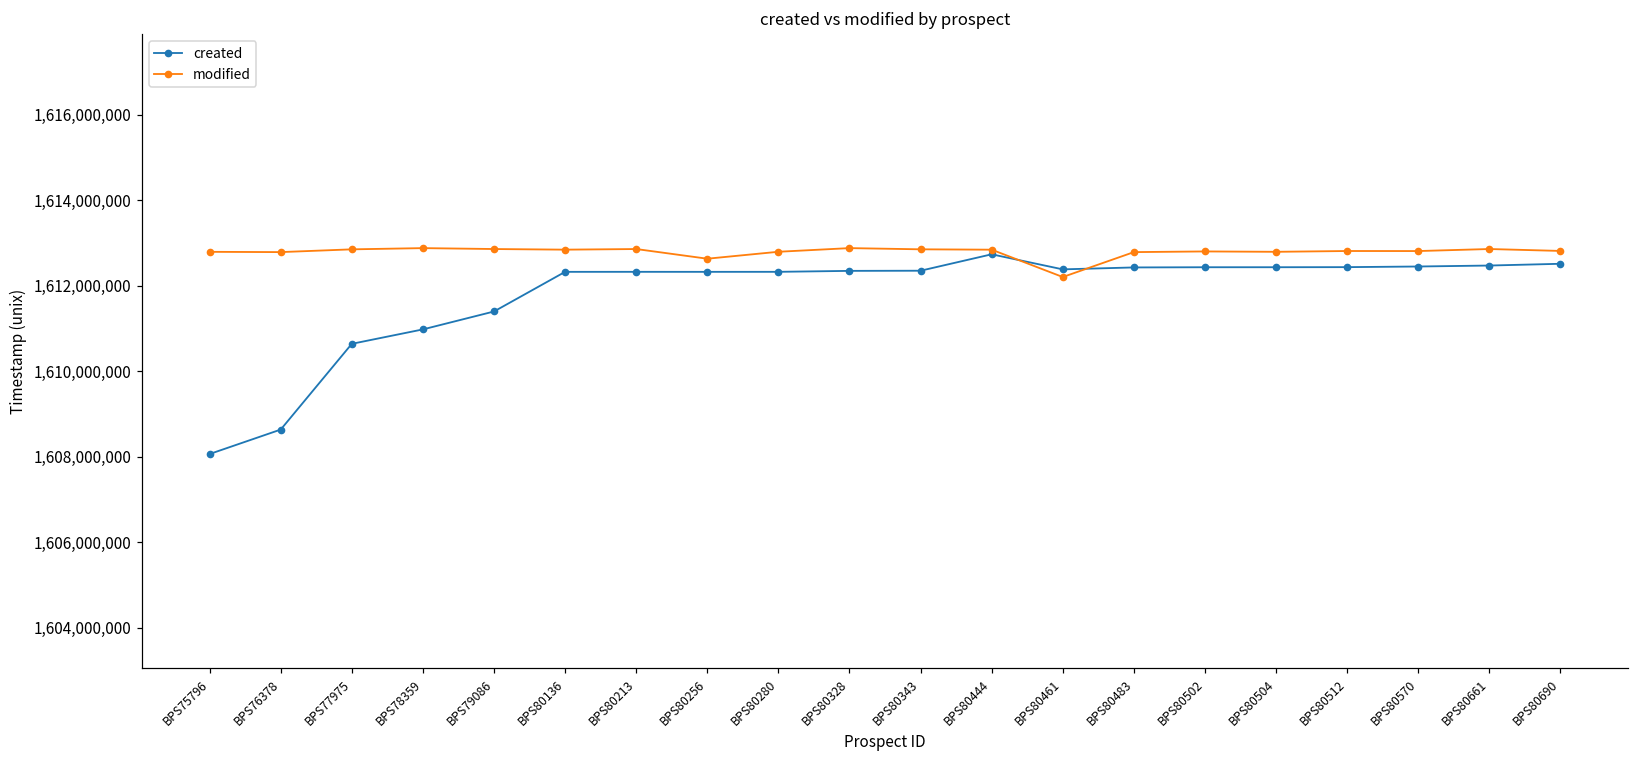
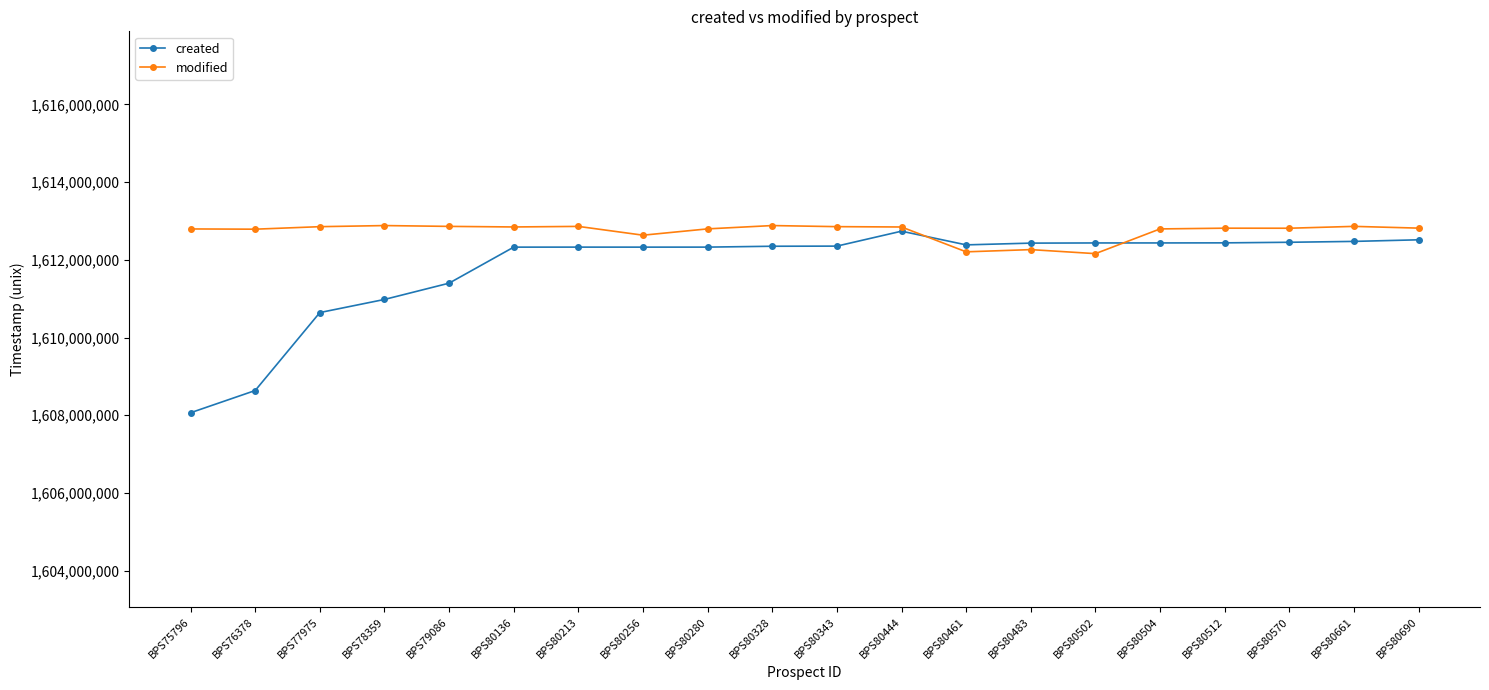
  {
    "created": {
      "BPS75796": "1,608,100,000",
      "BPS76378": "1,608,600,000",
      "BPS77975": "1,610,600,000",
      "BPS78359": "1,611,000,000",
      "BPS79086": "1,611,400,000",
      "BPS80136": "1,612,300,000",
      "BPS80213": "1,612,300,000",
      "BPS80256": "1,612,300,000",
      "BPS80280": "1,612,300,000",
      "BPS80328": "1,612,400,000",
      "BPS80343": "1,612,400,000",
      "BPS80444": "1,612,700,000",
      "BPS80461": "1,612,400,000",
      "BPS80483": "1,612,400,000",
      "BPS80502": "1,612,400,000",
      "BPS80504": "1,612,400,000",
      "BPS80512": "1,612,400,000",
      "BPS80570": "1,612,500,000",
      "BPS80661": "1,612,500,000",
      "BPS80690": "1,612,500,000"
    },
    "modified": {
      "BPS75796": "1,612,800,000",
      "BPS76378": "1,612,800,000",
      "BPS77975": "1,612,900,000",
      "BPS78359": "1,612,900,000",
      "BPS79086": "1,612,900,000",
      "BPS80136": "1,612,800,000",
      "BPS80213": "1,612,900,000",
      "BPS80256": "1,612,600,000",
      "BPS80280": "1,612,800,000",
      "BPS80328": "1,612,900,000",
      "BPS80343": "1,612,900,000",
      "BPS80444": "1,612,800,000",
      "BPS80461": "1,612,200,000",
-     "BPS80483": "1,612,800,000",
-     "BPS80502": "1,612,800,000",
+     "BPS80483": "1,612,300,000",
+     "BPS80502": "1,612,200,000",
      "BPS80504": "1,612,800,000",
      "BPS80512": "1,612,800,000",
      "BPS80570": "1,612,800,000",
      "BPS80661": "1,612,900,000",
      "BPS80690": "1,612,800,000"
    }
  }
